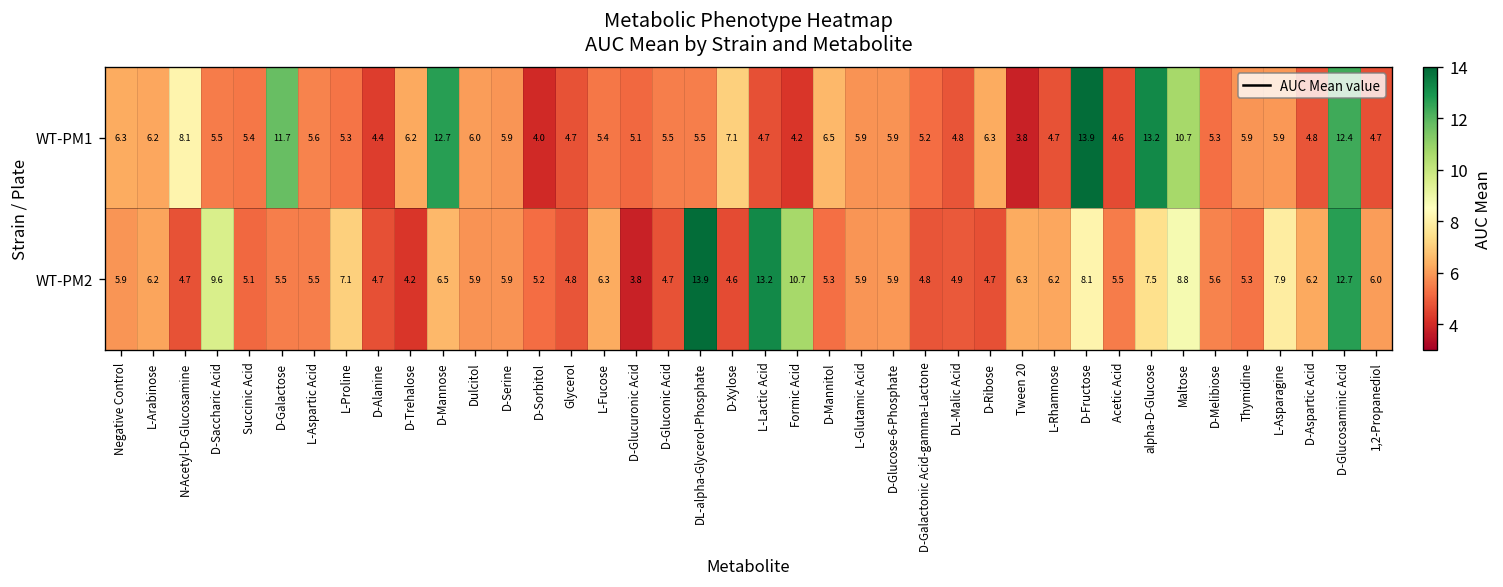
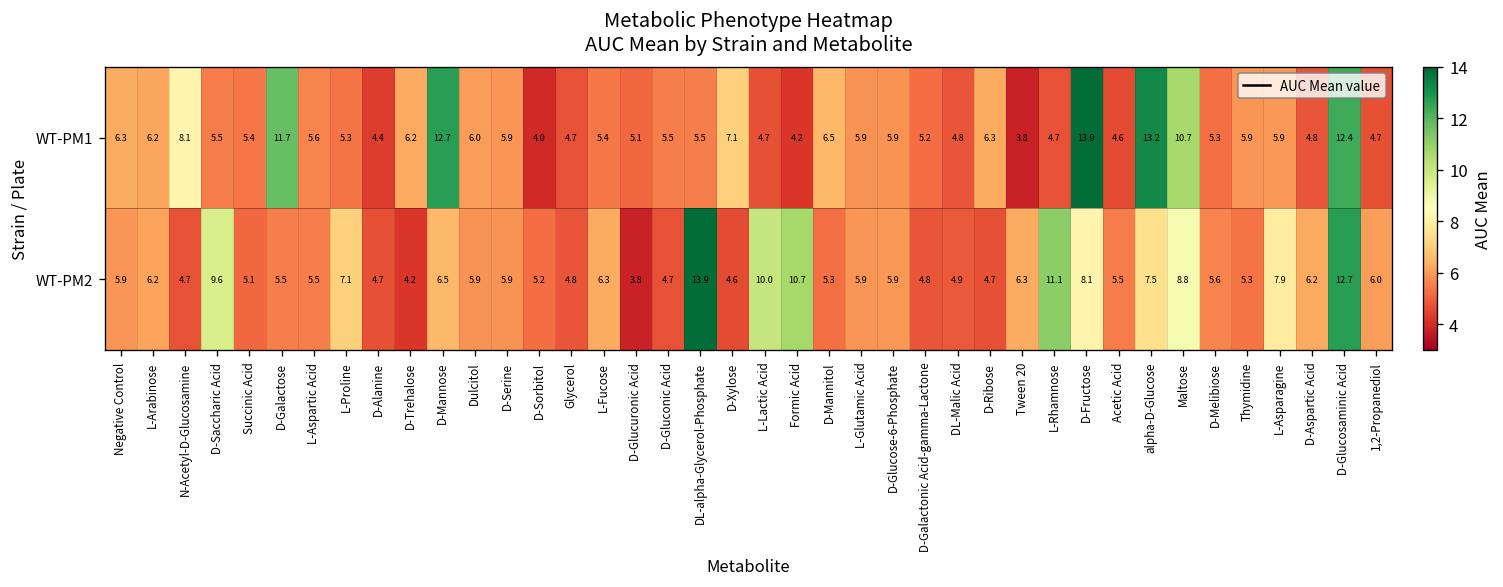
  {
    "WT-PM1": {
      "Negative Control": 6.3,
      "L-Arabinose": 6.2,
      "N-Acetyl-D-Glucosamine": 8.1,
      "D-Saccharic Acid": 5.5,
      "Succinic Acid": 5.4,
      "D-Galactose": 11.7,
      "L-Aspartic Acid": 5.6,
      "L-Proline": 5.3,
      "D-Alanine": 4.4,
      "D-Trehalose": 6.2,
      "D-Mannose": 12.7,
      "Dulcitol": 6.0,
      "D-Serine": 5.9,
      "D-Sorbitol": 4.0,
      "Glycerol": 4.7,
      "L-Fucose": 5.4,
      "D-Glucuronic Acid": 5.1,
      "D-Gluconic Acid": 5.5,
      "DL-alpha-Glycerol-Phosphate": 5.5,
      "D-Xylose": 7.1,
      "L-Lactic Acid": 4.7,
      "Formic Acid": 4.2,
      "D-Mannitol": 6.5,
      "L-Glutamic Acid": 5.9,
      "D-Glucose-6-Phosphate": 5.9,
      "D-Galactonic Acid-gamma-Lactone": 5.2,
      "DL-Malic Acid": 4.8,
      "D-Ribose": 6.3,
      "Tween 20": 3.8,
      "L-Rhamnose": 4.7,
      "D-Fructose": 13.9,
      "Acetic Acid": 4.6,
      "alpha-D-Glucose": 13.2,
      "Maltose": 10.7,
      "D-Melibiose": 5.3,
      "Thymidine": 5.9,
      "L-Asparagine": 5.9,
      "D-Aspartic Acid": 4.8,
      "D-Glucosaminic Acid": 12.4,
      "1,2-Propanediol": 4.7
    },
    "WT-PM2": {
      "Negative Control": 5.9,
      "L-Arabinose": 6.2,
      "N-Acetyl-D-Glucosamine": 4.7,
      "D-Saccharic Acid": 9.6,
      "Succinic Acid": 5.1,
      "D-Galactose": 5.5,
      "L-Aspartic Acid": 5.5,
      "L-Proline": 7.1,
      "D-Alanine": 4.7,
      "D-Trehalose": 4.2,
      "D-Mannose": 6.5,
      "Dulcitol": 5.9,
      "D-Serine": 5.9,
      "D-Sorbitol": 5.2,
      "Glycerol": 4.8,
      "L-Fucose": 6.3,
      "D-Glucuronic Acid": 3.8,
      "D-Gluconic Acid": 4.7,
      "DL-alpha-Glycerol-Phosphate": 13.9,
      "D-Xylose": 4.6,
-     "L-Lactic Acid": 13.2,
+     "L-Lactic Acid": 10.0,
      "Formic Acid": 10.7,
      "D-Mannitol": 5.3,
      "L-Glutamic Acid": 5.9,
      "D-Glucose-6-Phosphate": 5.9,
      "D-Galactonic Acid-gamma-Lactone": 4.8,
      "DL-Malic Acid": 4.9,
      "D-Ribose": 4.7,
      "Tween 20": 6.3,
-     "L-Rhamnose": 6.2,
+     "L-Rhamnose": 11.1,
      "D-Fructose": 8.1,
      "Acetic Acid": 5.5,
      "alpha-D-Glucose": 7.5,
      "Maltose": 8.8,
      "D-Melibiose": 5.6,
      "Thymidine": 5.3,
      "L-Asparagine": 7.9,
      "D-Aspartic Acid": 6.2,
      "D-Glucosaminic Acid": 12.7,
      "1,2-Propanediol": 6.0
    }
  }
